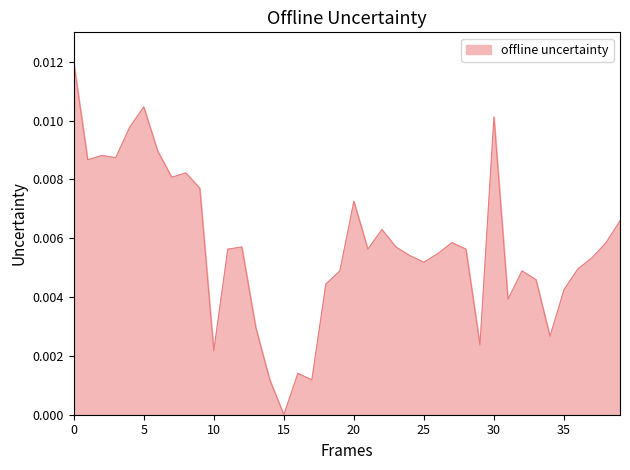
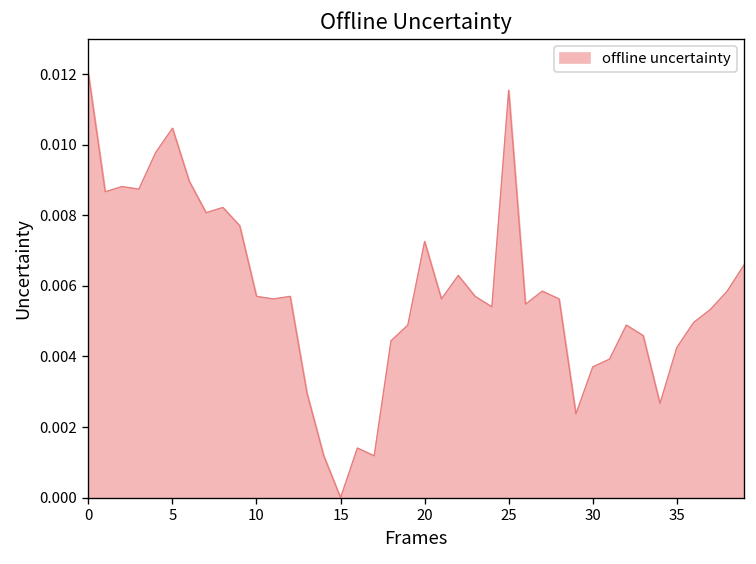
  {
    "0": 0.0120,
    "5": 0.0105,
-   "10": 0.0022,
+   "10": 0.0057,
    "15": 0.0000,
    "20": 0.0073,
-   "25": 0.0052,
-   "30": 0.0101,
+   "25": 0.0115,
+   "30": 0.0037,
    "35": 0.0043
  }
